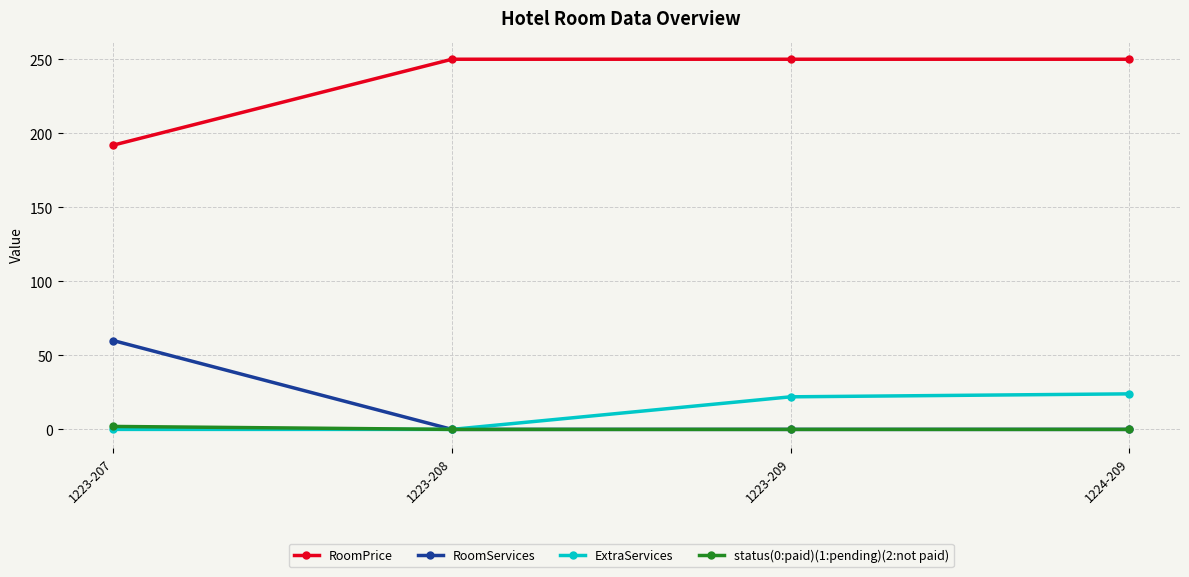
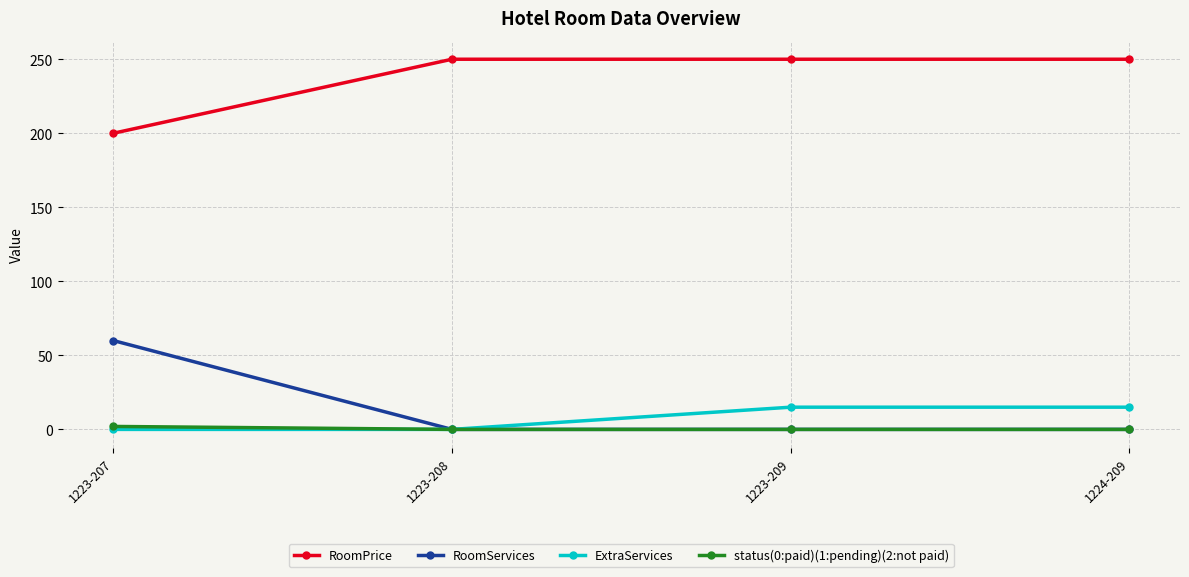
  {
    "RoomPrice": {
-     "1223-207": 192,
+     "1223-207": 200,
      "1223-208": 250,
      "1223-209": 250,
      "1224-209": 250
    },
    "RoomServices": {
      "1223-207": 60
    },
    "ExtraServices": {
      "1223-207": 0,
-     "1223-209": 22,
-     "1224-209": 24
+     "1223-209": 15,
+     "1224-209": 15
    },
    "status(0:paid)(1:pending)(2:not paid)": {
      "1223-207": 2
    }
  }
